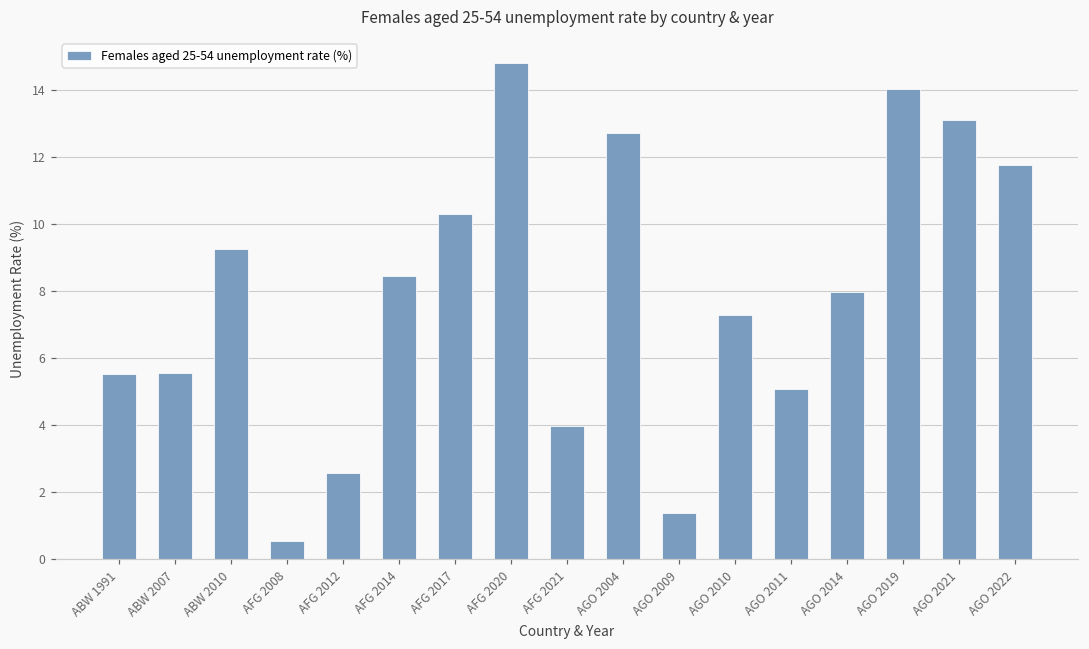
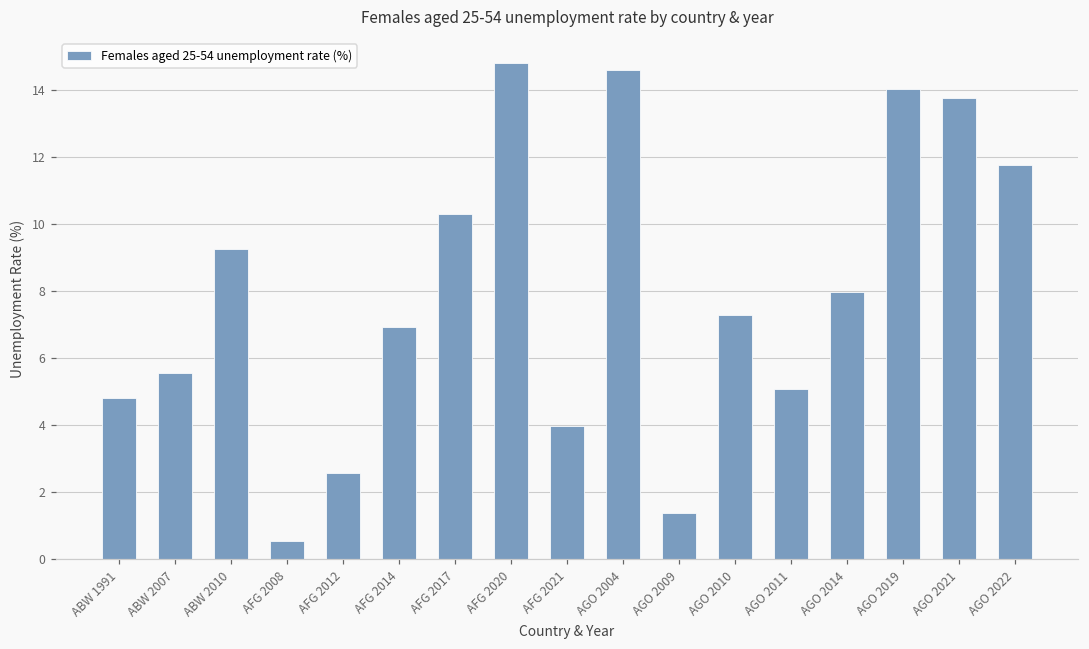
  {
-   "ABW 1991": 5.5,
+   "ABW 1991": 4.8,
    "ABW 2007": 5.6,
    "ABW 2010": 9.3,
    "AFG 2008": 0.6,
    "AFG 2012": 2.6,
-   "AFG 2014": 8.5,
+   "AFG 2014": 6.9,
    "AFG 2017": 10.3,
    "AFG 2020": 14.8,
    "AFG 2021": 4.0,
-   "AGO 2004": 12.7,
+   "AGO 2004": 14.6,
    "AGO 2009": 1.4,
    "AGO 2010": 7.3,
    "AGO 2011": 5.1,
    "AGO 2014": 8.0,
    "AGO 2019": 14.0,
-   "AGO 2021": 13.1,
+   "AGO 2021": 13.8,
    "AGO 2022": 11.8
  }
